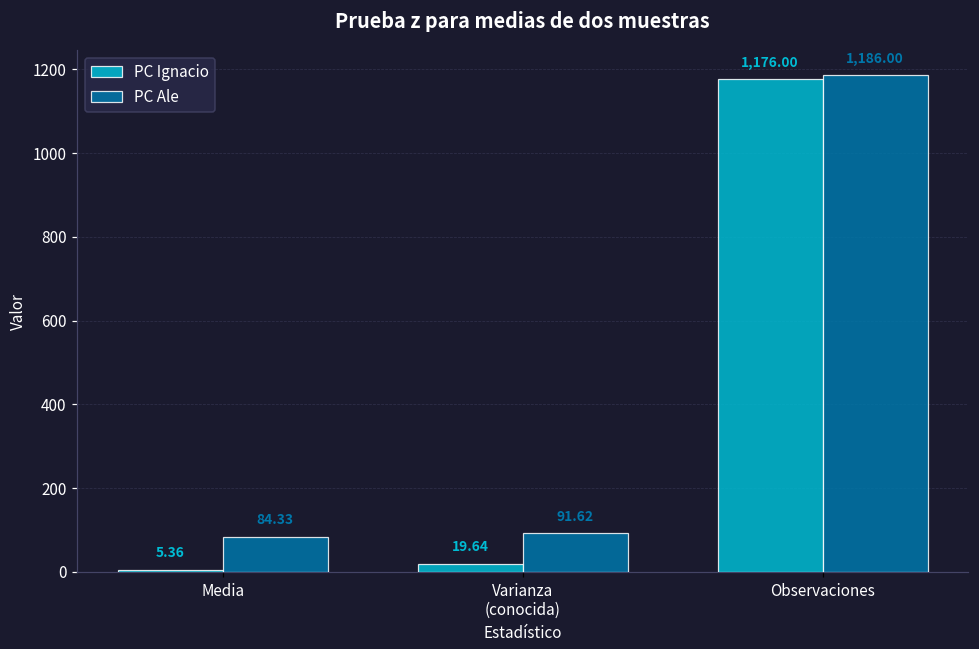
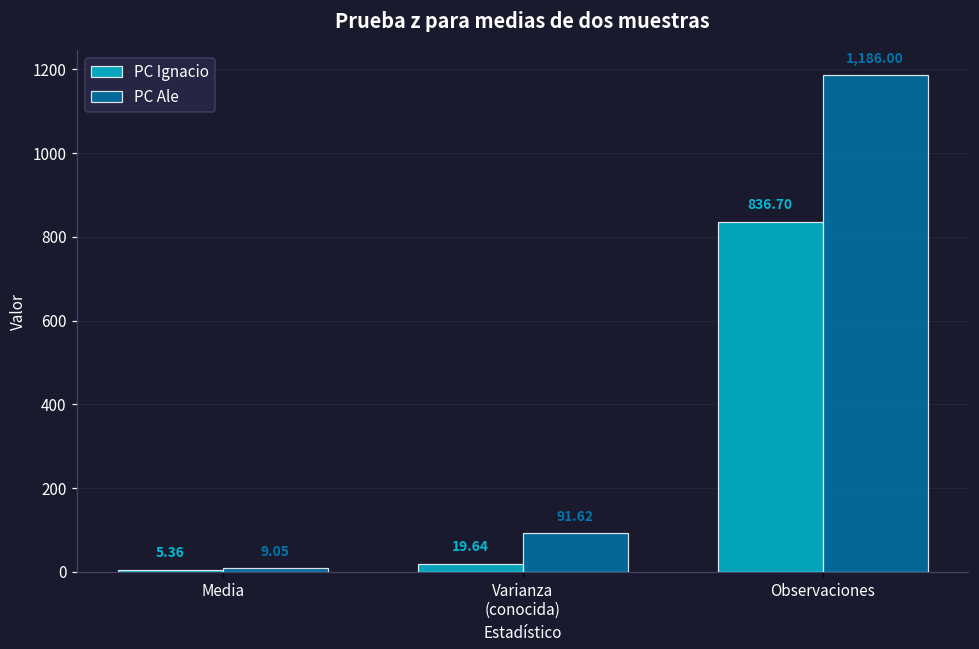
  {
    "PC Ignacio": {
      "Media": "5.36",
      "Varianza (conocida)": "19.64",
-     "Observaciones": "1,176.00"
+     "Observaciones": "836.70"
    },
    "PC Ale": {
-     "Media": "84.33",
+     "Media": "9.05",
      "Varianza (conocida)": "91.62",
      "Observaciones": "1,186.00"
    }
  }
